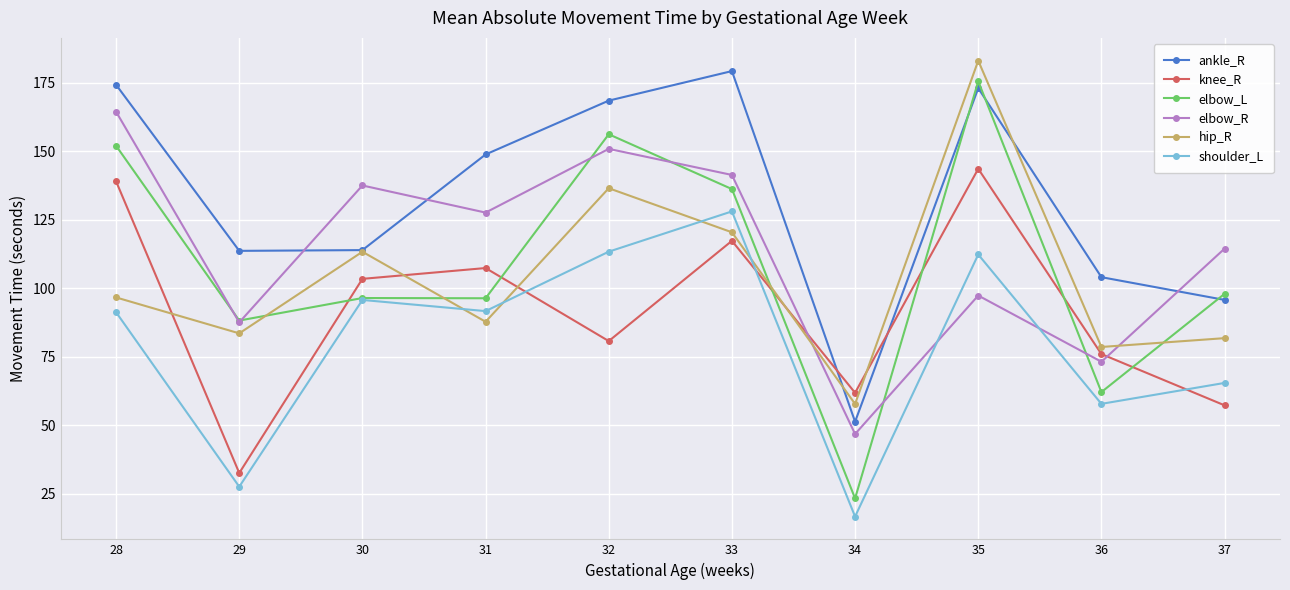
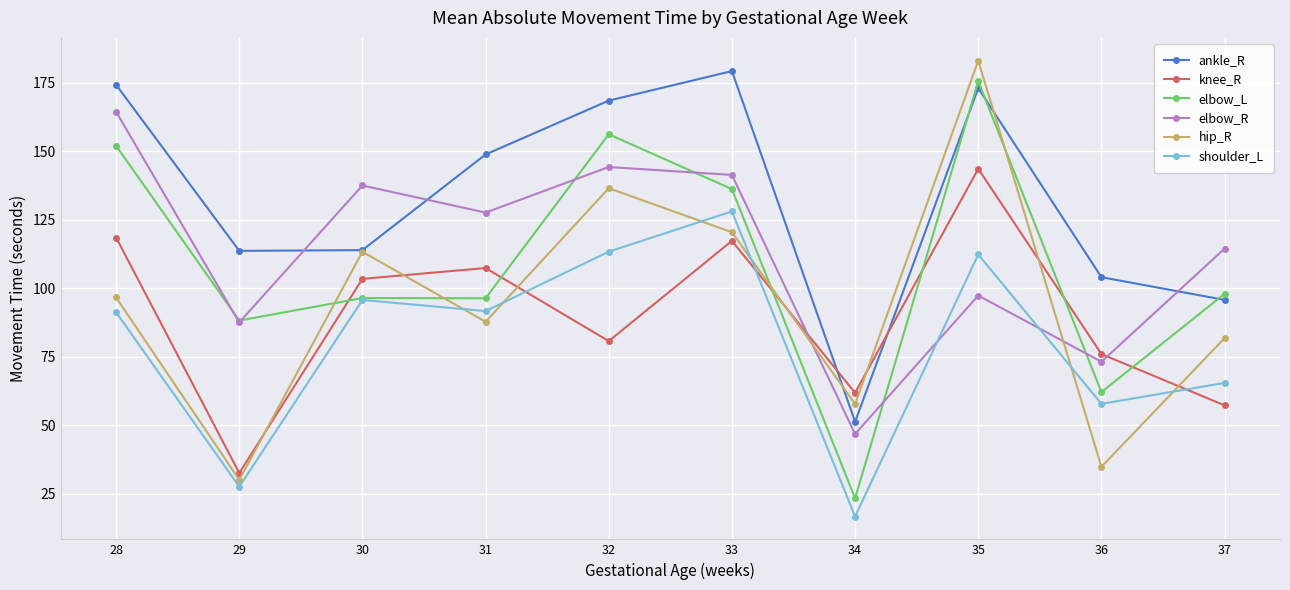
  {
    "ankle_R": {
      "28": 174,
      "29": 114,
      "31": 149,
      "32": 168,
      "33": 179,
      "34": 51,
      "35": 173,
      "36": 104,
      "37": 96
    },
    "knee_R": {
-     "28": 139,
+     "28": 119,
      "29": 33,
      "30": 103,
      "31": 107,
      "32": 81,
      "33": 117,
      "34": 62,
      "35": 144,
      "36": 76,
      "37": 57
    },
    "elbow_L": {
      "28": 152,
      "31": 96,
      "32": 156,
      "33": 136,
      "34": 23,
      "35": 176,
      "36": 62,
      "37": 98
    },
    "elbow_R": {
      "28": 164,
      "30": 138,
      "31": 128,
-     "32": 151,
+     "32": 144,
      "33": 141,
      "34": 47,
      "35": 97,
      "36": 73,
      "37": 114
    },
    "hip_R": {
      "28": 97,
-     "29": 84,
+     "29": 30,
      "31": 88,
      "32": 136,
      "33": 120,
      "34": 58,
      "35": 183,
-     "36": 79,
+     "36": 35,
      "37": 82
    },
    "shoulder_L": {
      "28": 91,
      "29": 28,
      "31": 92,
      "32": 113,
      "33": 128,
      "34": 17,
      "35": 112,
      "36": 58,
      "37": 65
    }
  }
